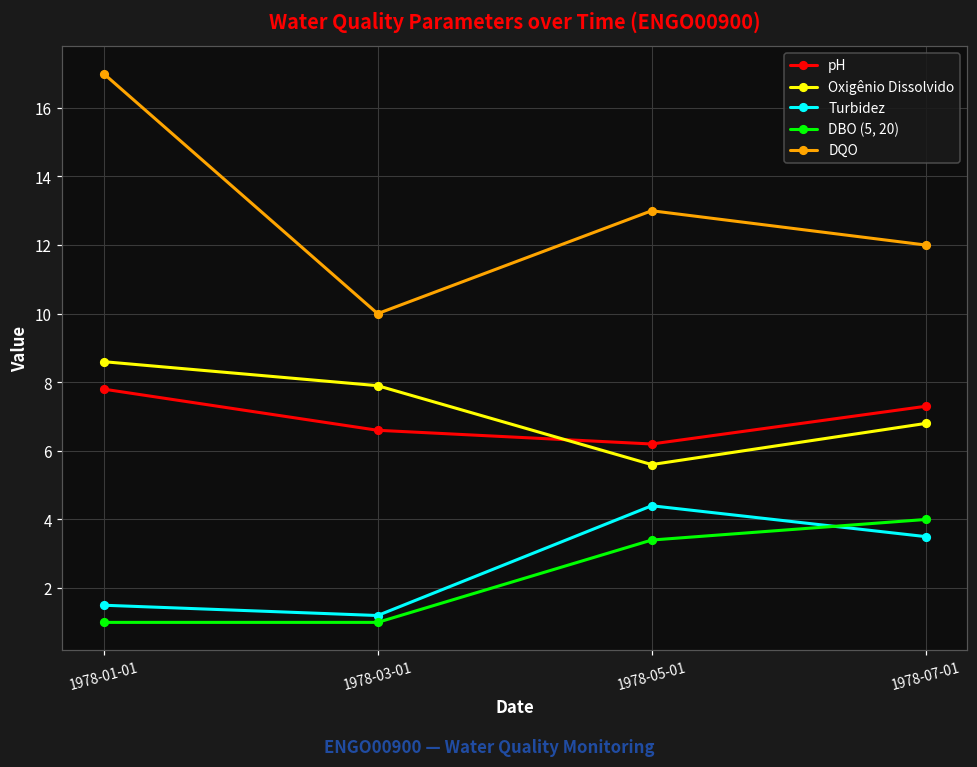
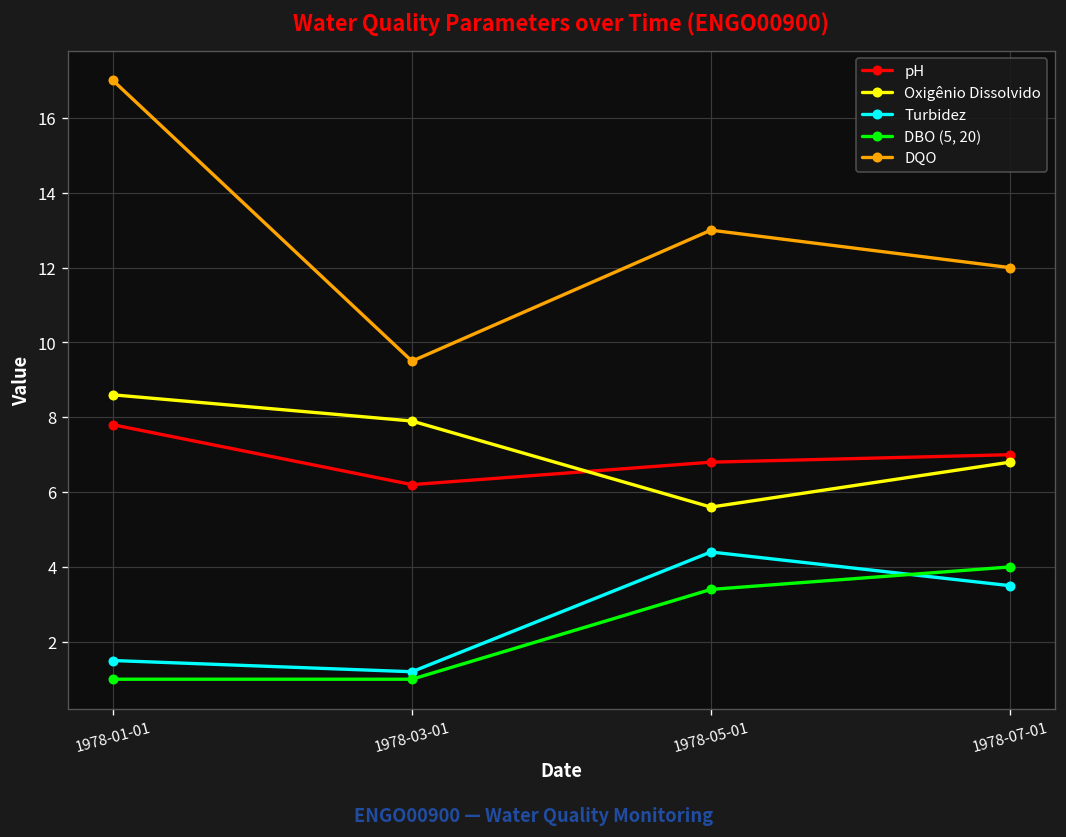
  {
    "pH": {
      "1978-01-01": 7.8,
-     "1978-03-01": 6.6,
-     "1978-05-01": 6.2,
-     "1978-07-01": 7.3
+     "1978-03-01": 6.2,
+     "1978-05-01": 6.8,
+     "1978-07-01": 7.0
    },
    "Oxigênio Dissolvido": {
      "1978-01-01": 8.6,
      "1978-03-01": 7.9,
      "1978-05-01": 5.6,
      "1978-07-01": 6.8
    },
    "Turbidez": {
      "1978-01-01": 1.5,
      "1978-03-01": 1.2,
      "1978-05-01": 4.4,
      "1978-07-01": 3.5
    },
    "DBO (5, 20)": {
      "1978-01-01": 1.0,
      "1978-03-01": 1.0,
      "1978-05-01": 3.4,
      "1978-07-01": 4.0
    },
    "DQO": {
      "1978-01-01": 17.0,
-     "1978-03-01": 10.0,
+     "1978-03-01": 9.5,
      "1978-05-01": 13.0,
      "1978-07-01": 12.0
    }
  }
